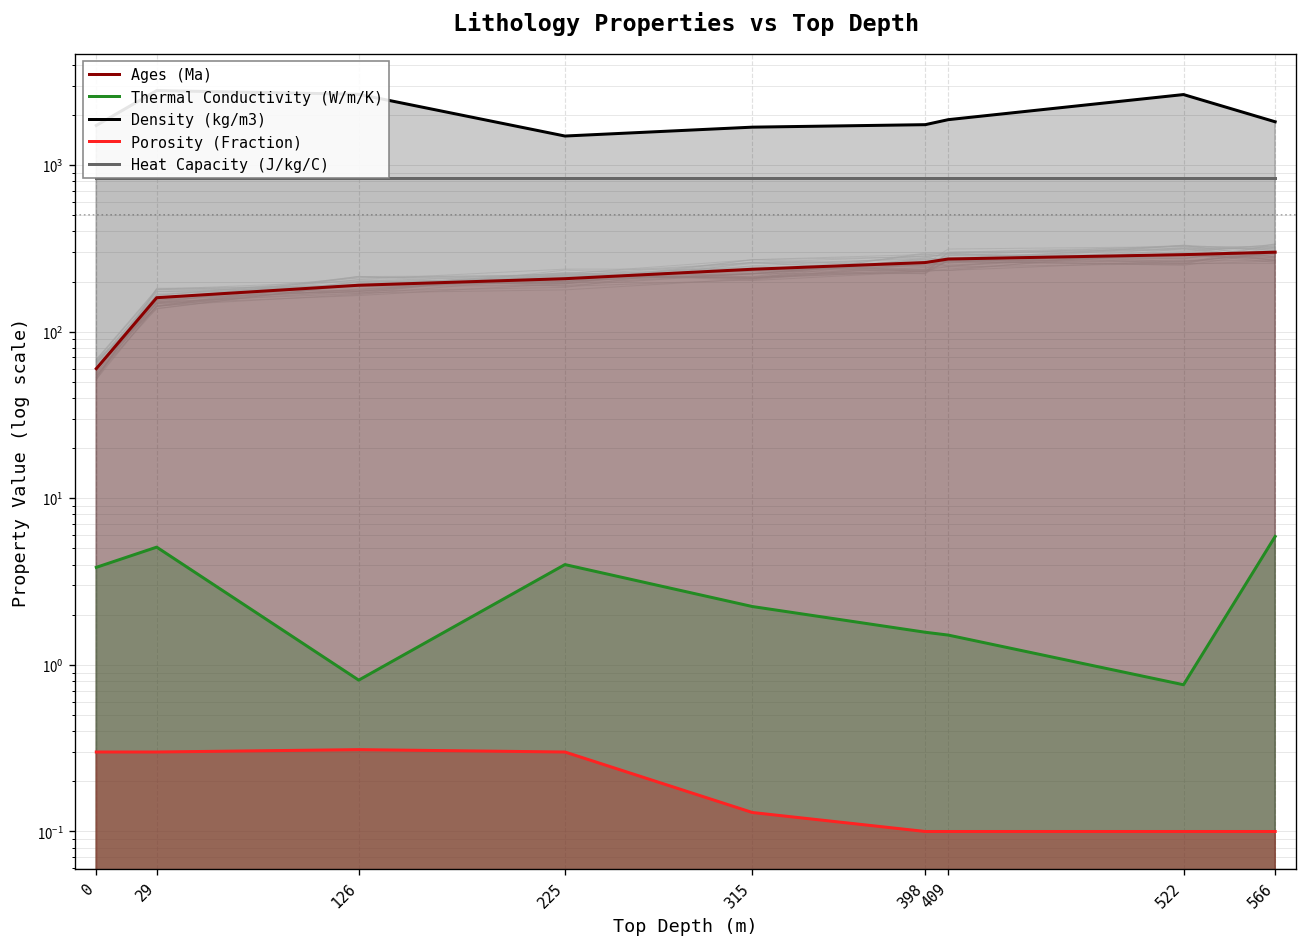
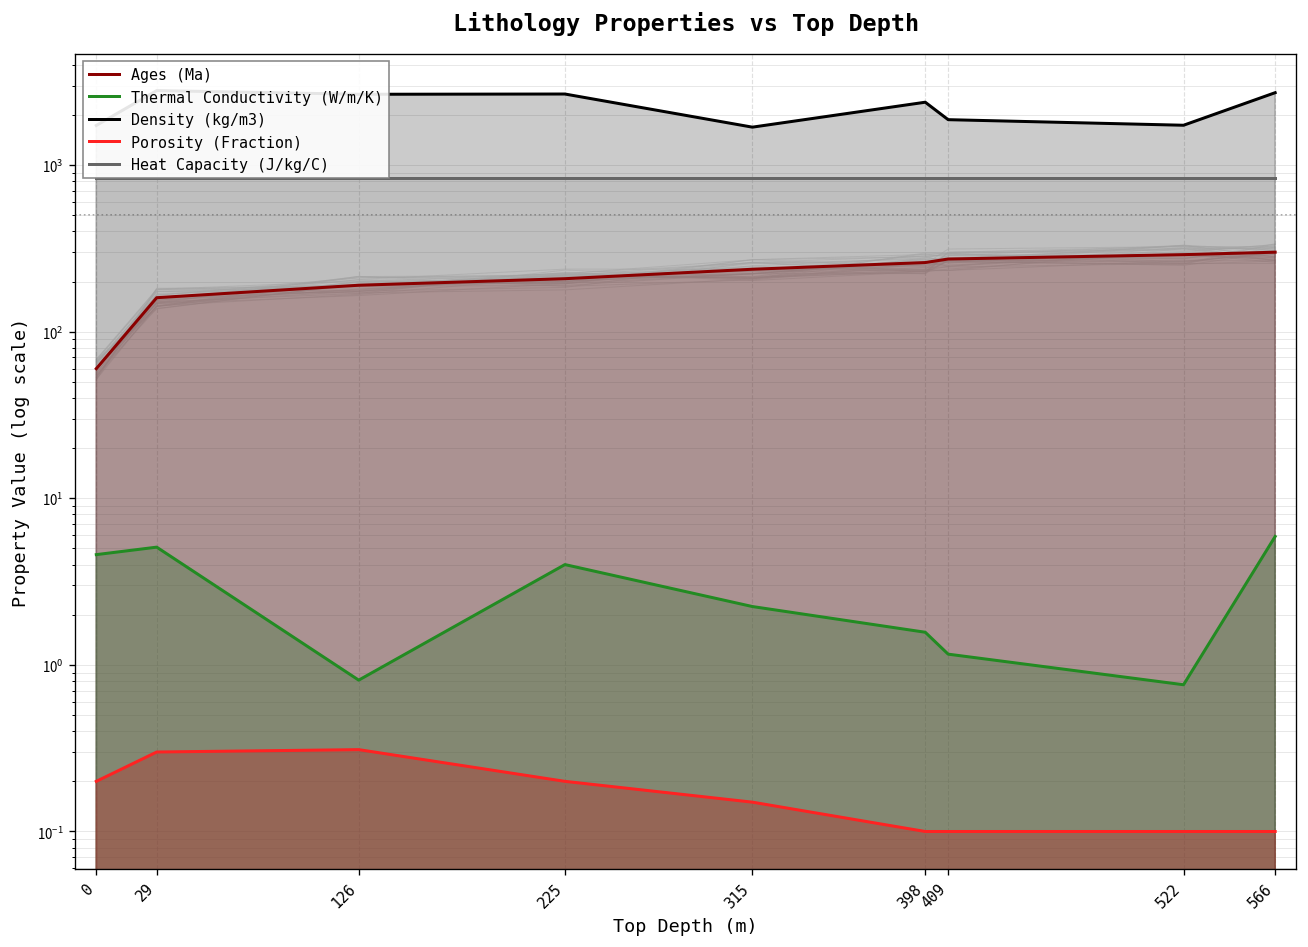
  {
    "Thermal Conductivity (W/m/K)": {
-     "0": 3.9,
+     "0": 4.6,
      "29": 5.1,
      "126": 0.8,
      "225": 4.0,
      "315": 2.2,
      "398": 1.6,
-     "409": 1.5,
+     "409": 1.2,
      "522": 0.8,
      "566": 5.9
    },
    "Density (kg/m3)": {
-     "225": 1500,
+     "225": 2700,
      "315": 1700,
-     "398": 1700,
+     "398": 2400,
      "409": 1900,
-     "522": 2700,
-     "566": 1800
+     "522": 1700,
+     "566": 2700
    },
    "Porosity (Fraction)": {
-     "0": 0.3,
+     "0": 0.2,
      "29": 0.30,
      "126": 0.31,
-     "225": 0.3,
-     "315": 0.13,
+     "225": 0.2,
+     "315": 0.15,
      "398": 0.10,
      "409": 0.10,
      "522": 0.10,
      "566": 0.10
    },
    "Heat Capacity (J/kg/C)": {
      "225": 800,
      "315": 800,
      "398": 800,
      "409": 800,
      "522": 800,
      "566": 800
    }
  }
